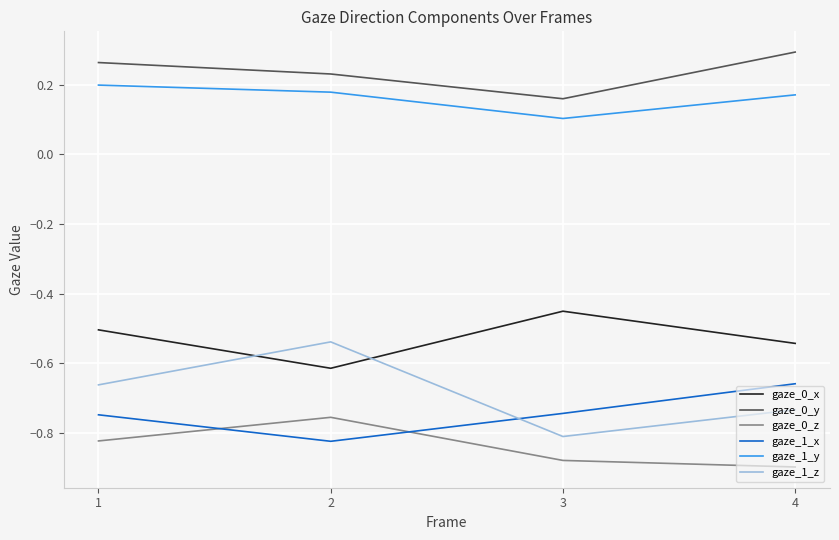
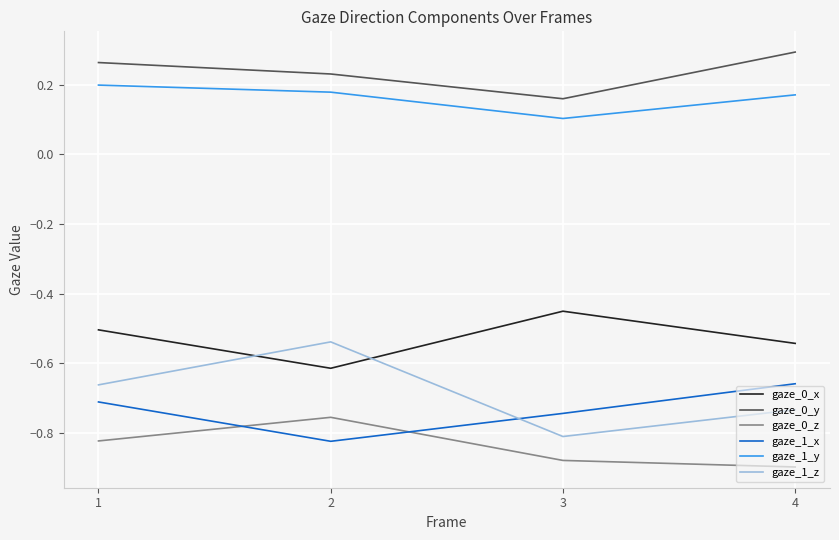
  {
    "gaze_0_x": {
      "1": -0.50,
      "2": -0.61,
      "3": -0.45,
      "4": -0.54
    },
    "gaze_0_y": {
      "1": 0.26,
      "2": 0.23,
      "3": 0.16,
      "4": 0.29
    },
    "gaze_0_z": {
      "1": -0.82,
      "2": -0.75,
      "3": -0.88
    },
    "gaze_1_x": {
-     "1": -0.75,
+     "1": -0.71,
      "2": -0.82,
      "3": -0.74,
      "4": -0.66
    },
    "gaze_1_y": {
      "1": 0.20,
      "2": 0.18,
      "3": 0.10,
      "4": 0.17
    },
    "gaze_1_z": {
      "1": -0.66,
      "2": -0.54,
      "3": -0.81
    }
  }
